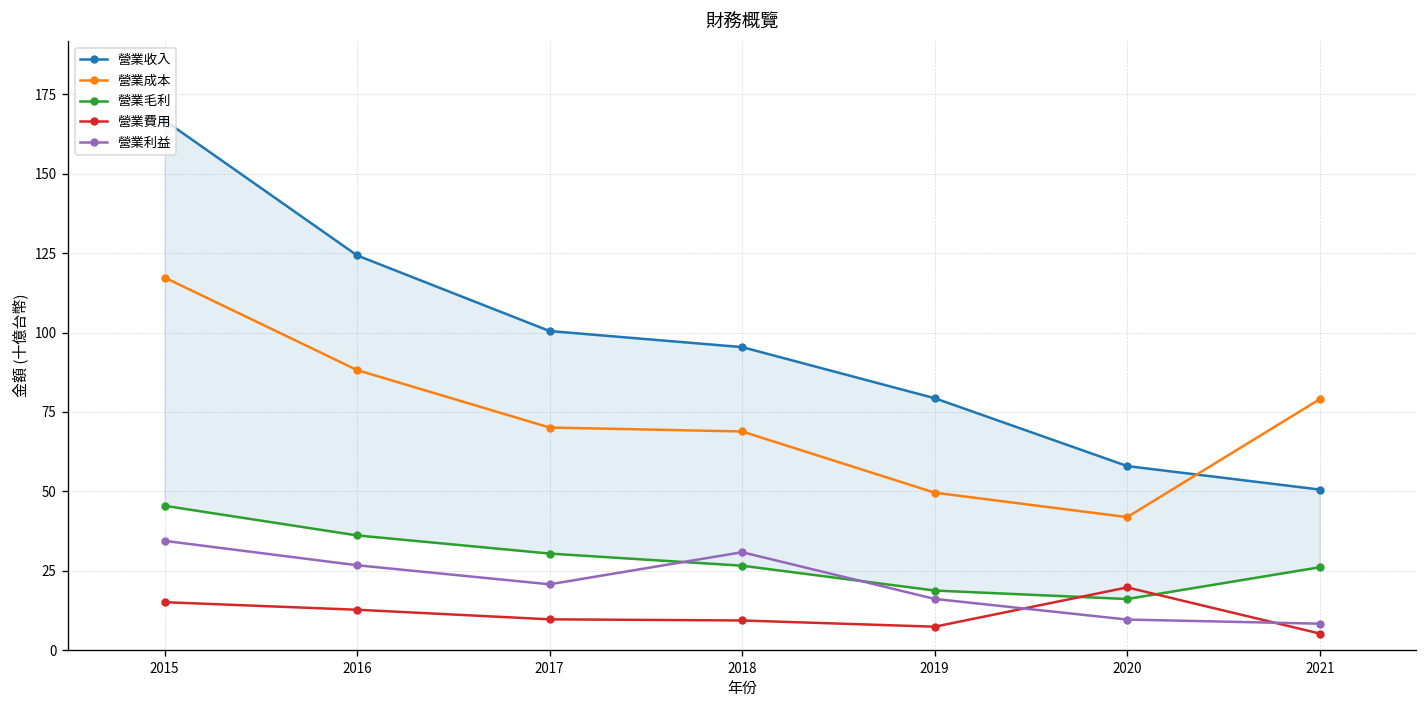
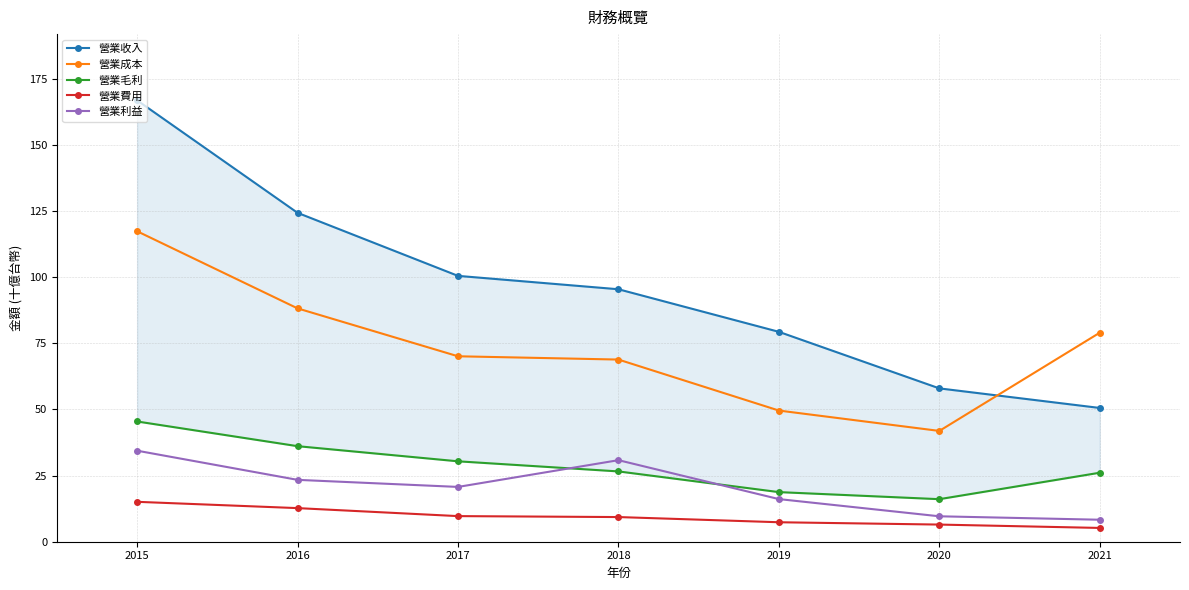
  {
    "營業收入": {
      "2016": 124,
      "2017": 100,
      "2018": 95,
      "2019": 79,
      "2020": 58,
      "2021": 51
    },
    "營業成本": {
      "2015": 117,
      "2016": 88,
      "2017": 70,
      "2018": 69,
      "2019": 50,
      "2020": 42,
      "2021": 79
    },
    "營業毛利": {
      "2015": 45,
      "2016": 36,
      "2017": 30,
      "2018": 27,
      "2019": 19,
      "2020": 16,
      "2021": 26
    },
    "營業費用": {
      "2015": 15,
      "2016": 13,
      "2017": 10,
      "2018": 9,
      "2019": 7,
-     "2020": 20,
+     "2020": 6,
      "2021": 5
    },
    "營業利益": {
      "2015": 34,
-     "2016": 27,
+     "2016": 23,
      "2017": 21,
      "2018": 31,
      "2019": 16,
      "2020": 10,
      "2021": 8
    }
  }
